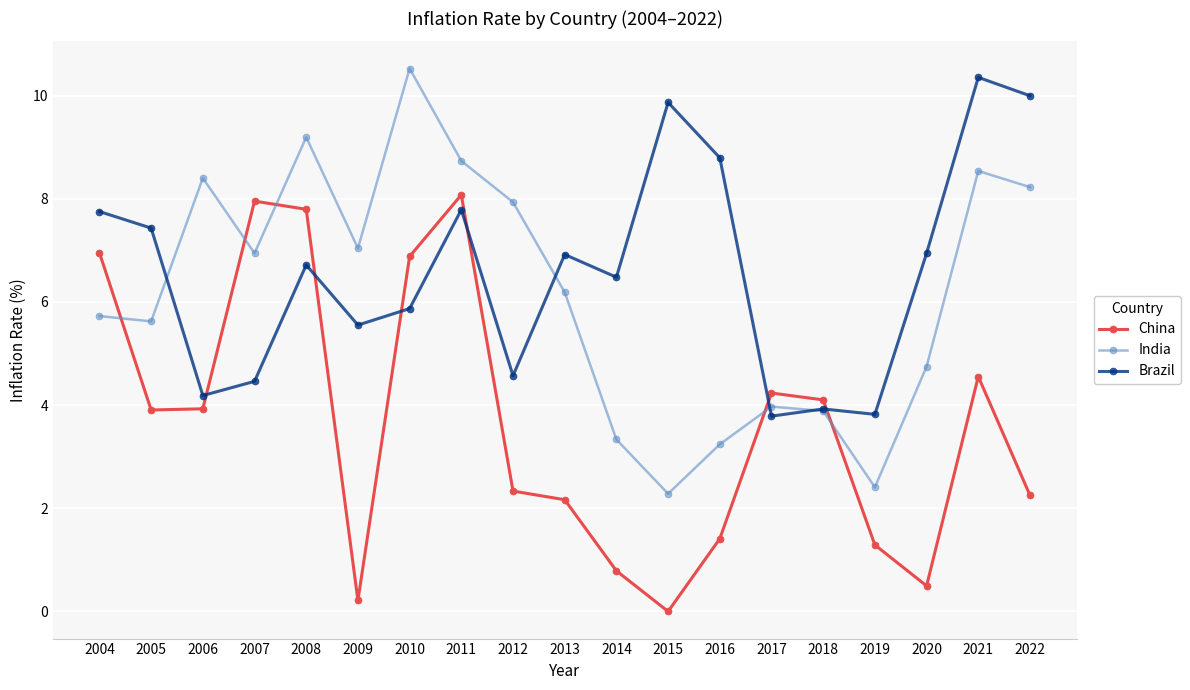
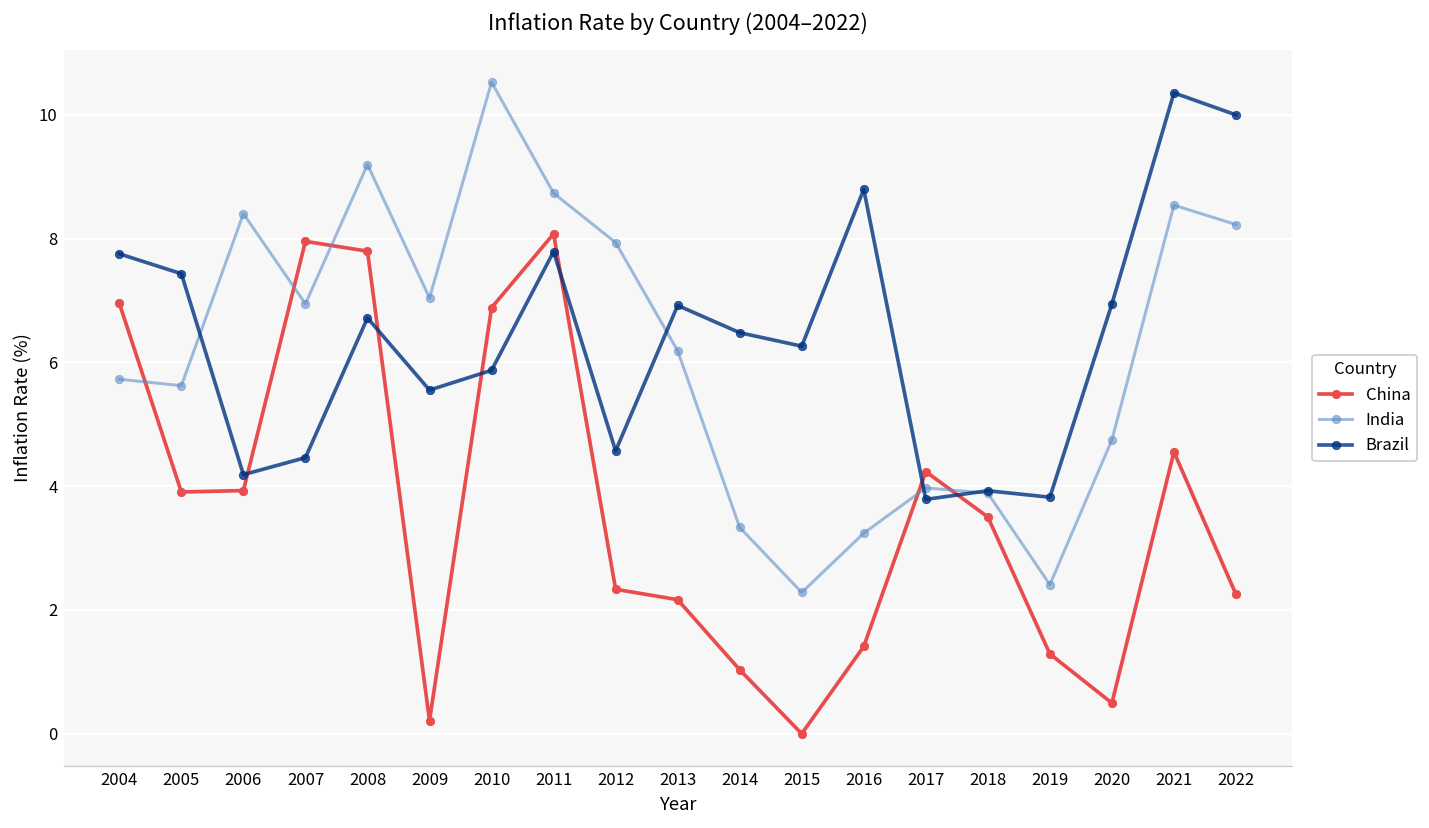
  {
    "China": {
      "2004": 7.0,
      "2005": 3.9,
      "2006": 3.9,
      "2007": 8.0,
      "2008": 7.8,
      "2009": 0.2,
      "2010": 6.9,
      "2011": 8.1,
      "2012": 2.3,
      "2013": 2.2,
-     "2014": 0.8,
+     "2014": 1.0,
      "2015": 0.0,
      "2016": 1.4,
      "2017": 4.2,
-     "2018": 4.1,
+     "2018": 3.5,
      "2019": 1.3,
      "2020": 0.5,
      "2021": 4.6,
      "2022": 2.2
    },
    "India": {
      "2004": 5.7,
      "2005": 5.6,
      "2006": 8.4,
      "2007": 6.9,
      "2008": 9.2,
      "2009": 7.0,
      "2010": 10.5,
      "2011": 8.7,
      "2012": 7.9,
      "2013": 6.2,
      "2014": 3.3,
      "2015": 2.3,
      "2016": 3.2,
      "2017": 4.0,
      "2019": 2.4,
      "2020": 4.7,
      "2021": 8.5,
      "2022": 8.2
    },
    "Brazil": {
      "2004": 7.8,
      "2005": 7.4,
      "2006": 4.2,
      "2007": 4.5,
      "2008": 6.7,
      "2009": 5.6,
      "2010": 5.9,
      "2011": 7.8,
      "2012": 4.6,
      "2013": 6.9,
      "2014": 6.5,
-     "2015": 9.9,
+     "2015": 6.3,
      "2016": 8.8,
      "2017": 3.8,
      "2019": 3.8,
      "2020": 6.9,
      "2021": 10.4,
      "2022": 10.0
    }
  }
